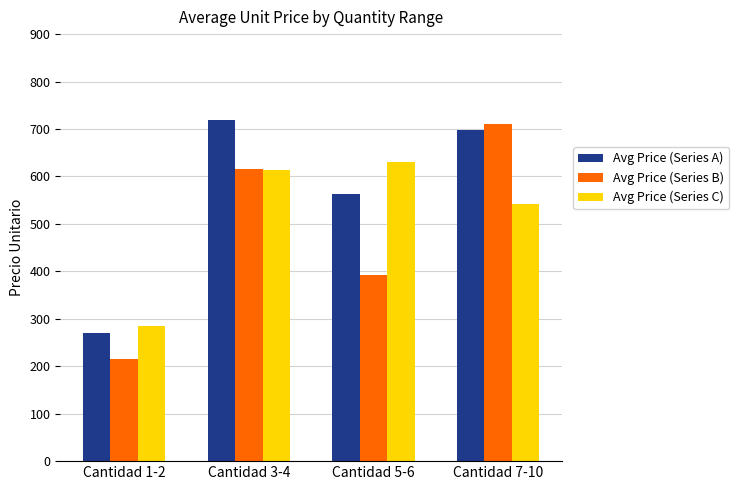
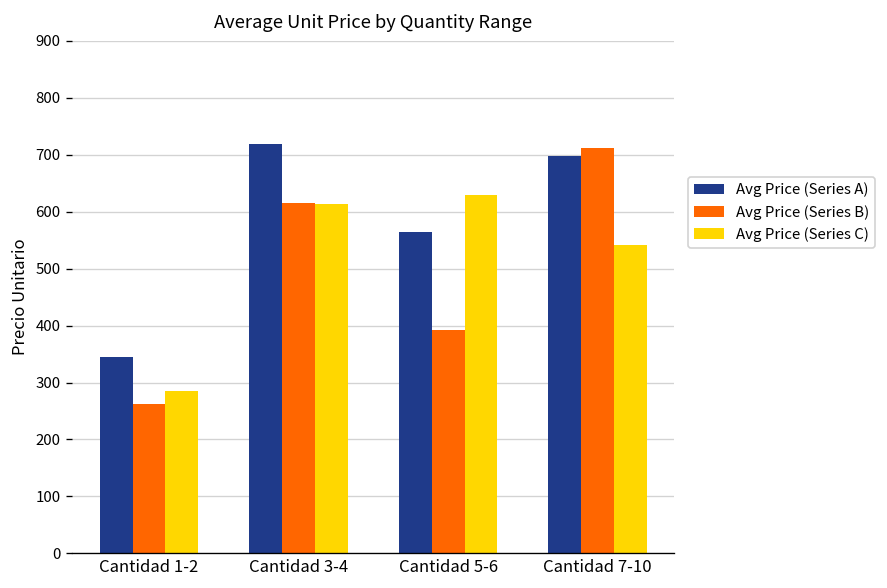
  {
    "Avg Price (Series A)": {
-     "Cantidad 1-2": 270,
+     "Cantidad 1-2": 340,
      "Cantidad 3-4": 720,
      "Cantidad 5-6": 560,
      "Cantidad 7-10": 700
    },
    "Avg Price (Series B)": {
-     "Cantidad 1-2": 210,
+     "Cantidad 1-2": 260,
      "Cantidad 3-4": 620,
      "Cantidad 5-6": 390,
      "Cantidad 7-10": 710
    },
    "Avg Price (Series C)": {
      "Cantidad 1-2": 280,
      "Cantidad 3-4": 610,
      "Cantidad 5-6": 630,
      "Cantidad 7-10": 540
    }
  }
